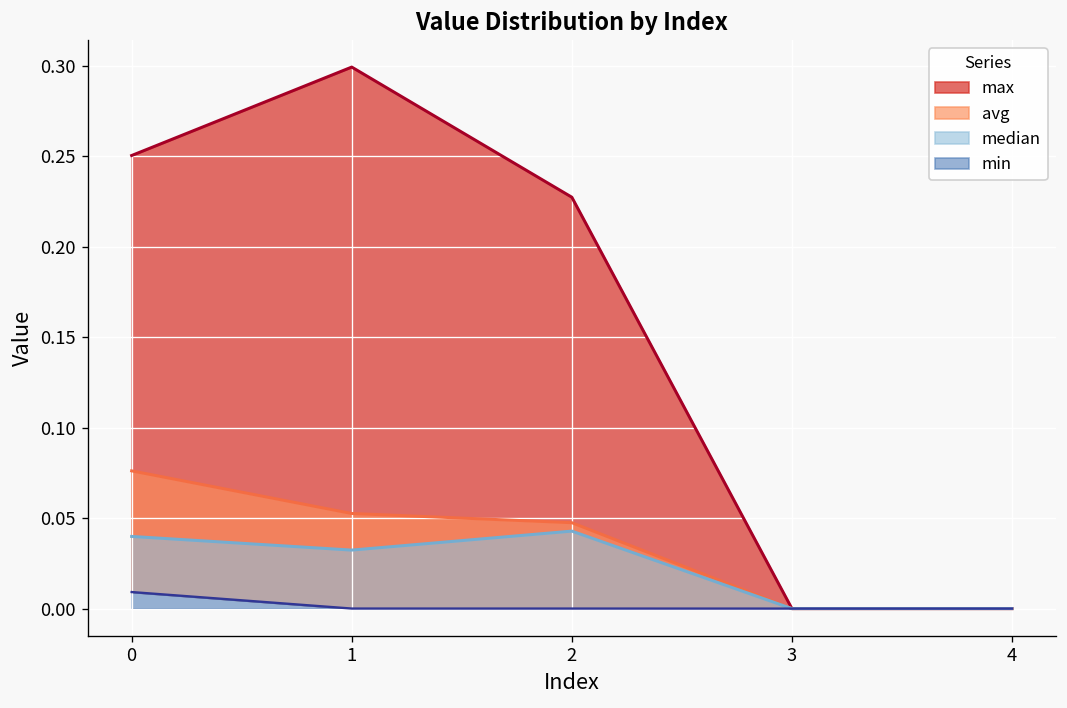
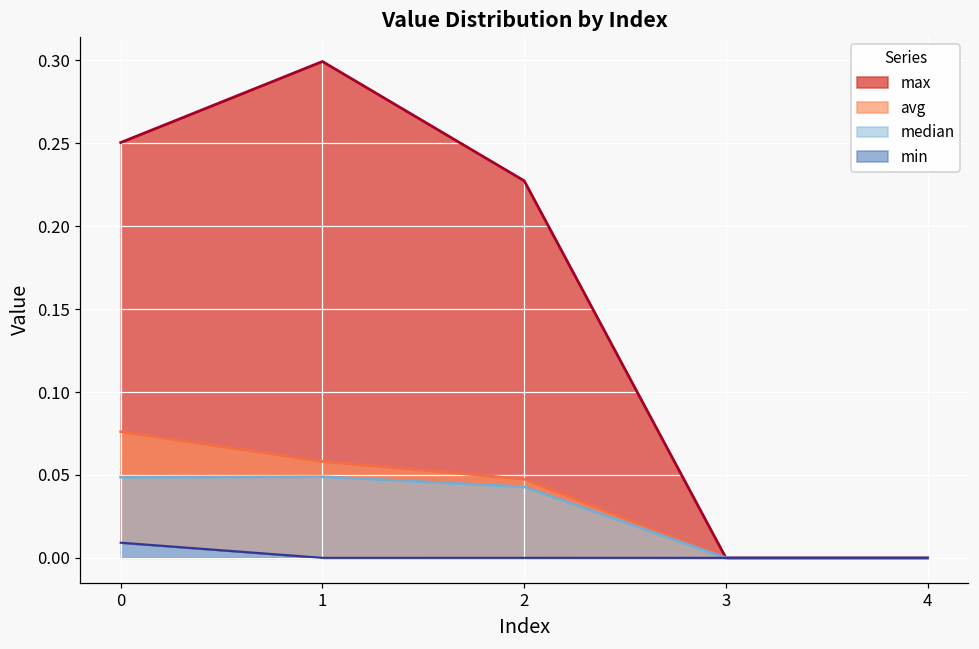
  {
    "max": {
      "0": 0.250,
      "1": 0.299,
      "2": 0.227
    },
    "avg": {
      "0": 0.076,
-     "1": 0.053,
+     "1": 0.058,
      "2": 0.047
    },
    "median": {
-     "0": 0.040,
-     "1": 0.032,
+     "0": 0.049,
+     "1": 0.049,
      "2": 0.043
    },
    "min": {
      "0": 0.009,
      "1": 0.000,
      "2": 0.000
    }
  }
